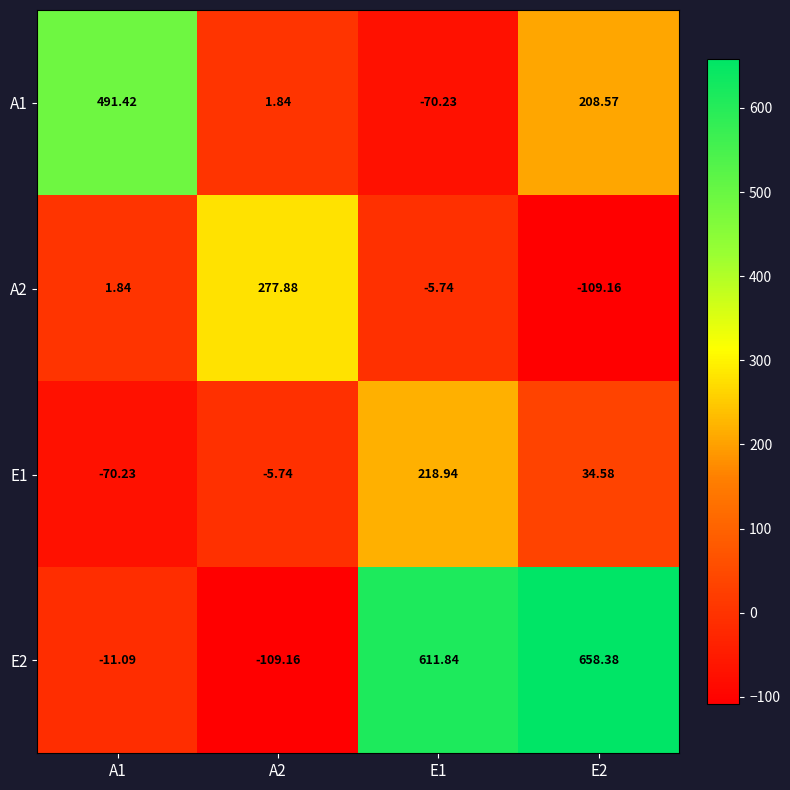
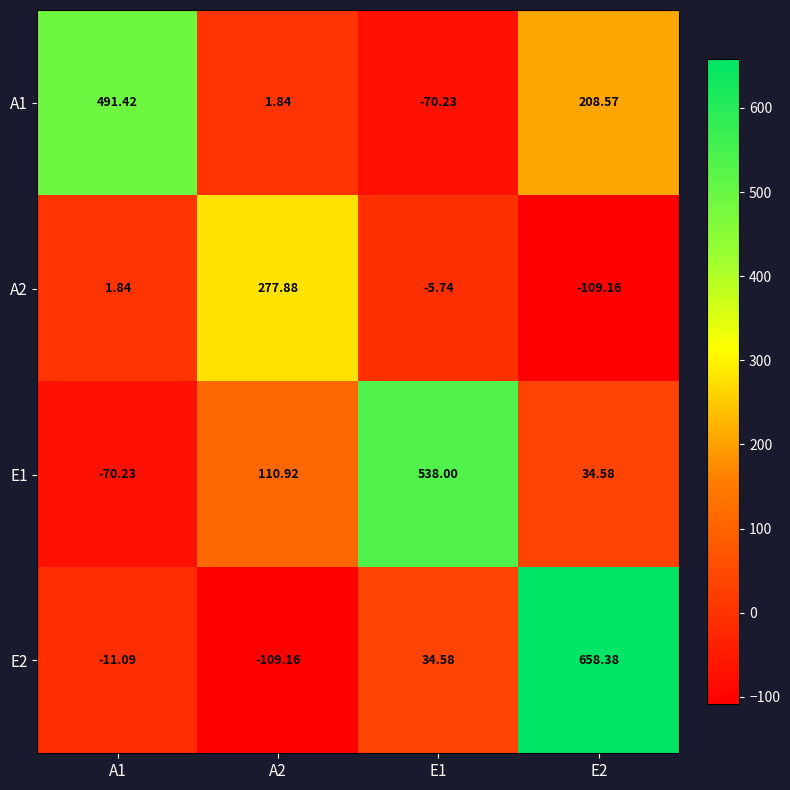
  {
    "A1": {
      "A1": 491.42,
      "A2": 1.84,
      "E1": -70.23,
      "E2": 208.57
    },
    "A2": {
      "A1": 1.84,
      "A2": 277.88,
      "E1": -5.74,
      "E2": -109.16
    },
    "E1": {
      "A1": -70.23,
-     "A2": -5.74,
-     "E1": 218.94,
+     "A2": 110.92,
+     "E1": 538.00,
      "E2": 34.58
    },
    "E2": {
      "A1": -11.09,
      "A2": -109.16,
-     "E1": 611.84,
+     "E1": 34.58,
      "E2": 658.38
    }
  }
